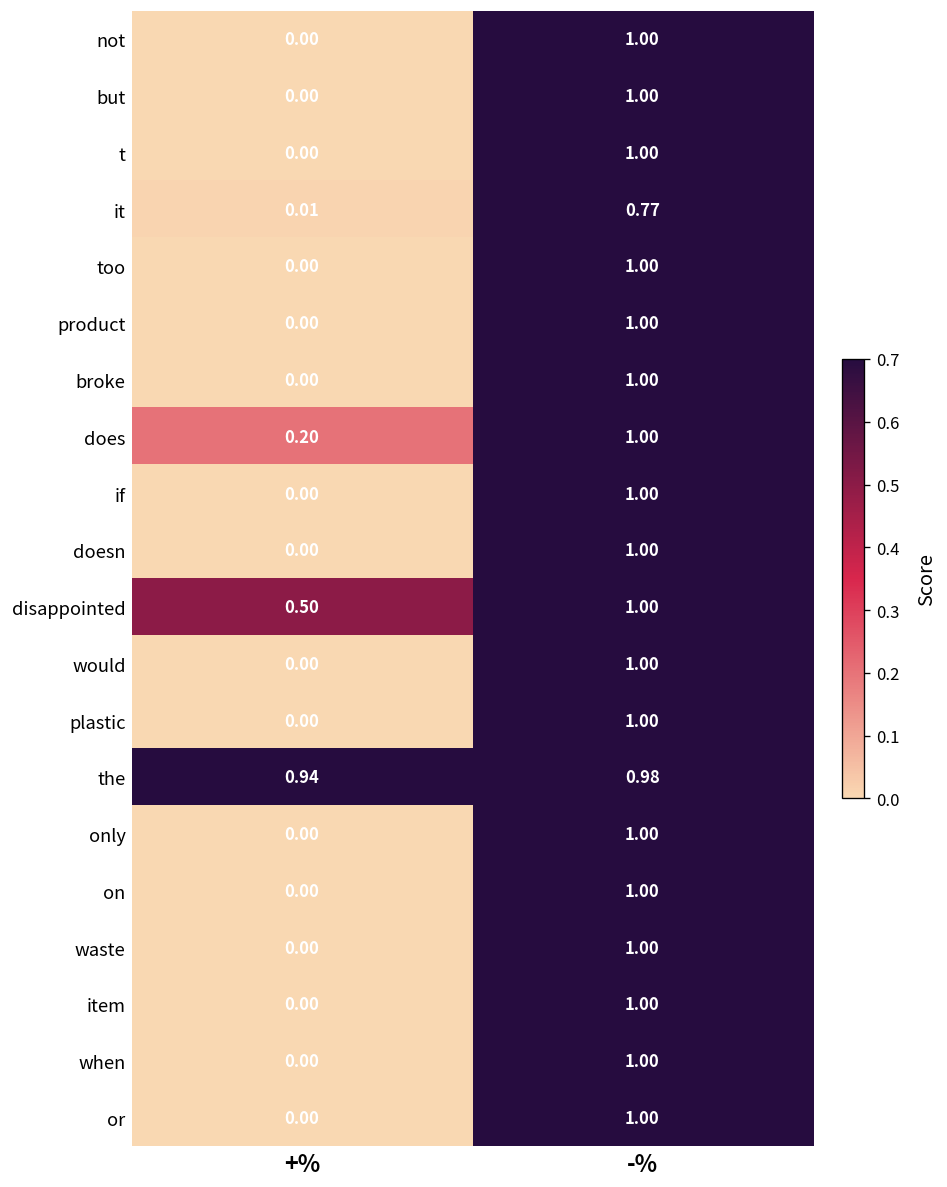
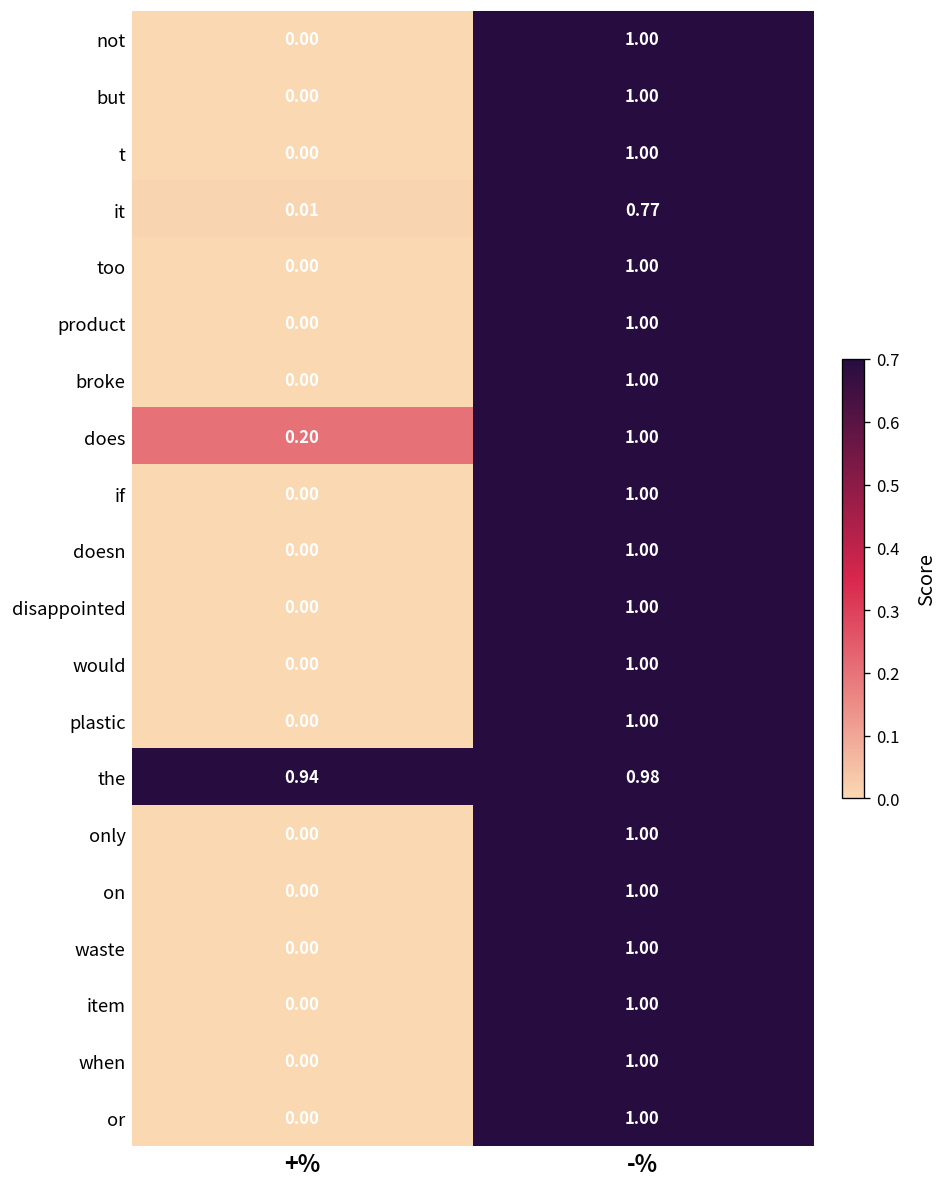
  {
    "not": {
      "+%": 0.00,
      "-%": 1.00
    },
    "but": {
      "+%": 0.00,
      "-%": 1.00
    },
    "t": {
      "+%": 0.00,
      "-%": 1.00
    },
    "it": {
      "+%": 0.01,
      "-%": 0.77
    },
    "too": {
      "+%": 0.00,
      "-%": 1.00
    },
    "product": {
      "+%": 0.00,
      "-%": 1.00
    },
    "broke": {
      "+%": 0.00,
      "-%": 1.00
    },
    "does": {
      "+%": 0.20,
      "-%": 1.00
    },
    "if": {
      "+%": 0.00,
      "-%": 1.00
    },
    "doesn": {
      "+%": 0.00,
      "-%": 1.00
    },
    "disappointed": {
-     "+%": 0.50,
+     "+%": 0.00,
      "-%": 1.00
    },
    "would": {
      "+%": 0.00,
      "-%": 1.00
    },
    "plastic": {
      "+%": 0.00,
      "-%": 1.00
    },
    "the": {
      "+%": 0.94,
      "-%": 0.98
    },
    "only": {
      "+%": 0.00,
      "-%": 1.00
    },
    "on": {
      "+%": 0.00,
      "-%": 1.00
    },
    "waste": {
      "+%": 0.00,
      "-%": 1.00
    },
    "item": {
      "+%": 0.00,
      "-%": 1.00
    },
    "when": {
      "+%": 0.00,
      "-%": 1.00
    },
    "or": {
      "+%": 0.00,
      "-%": 1.00
    }
  }
